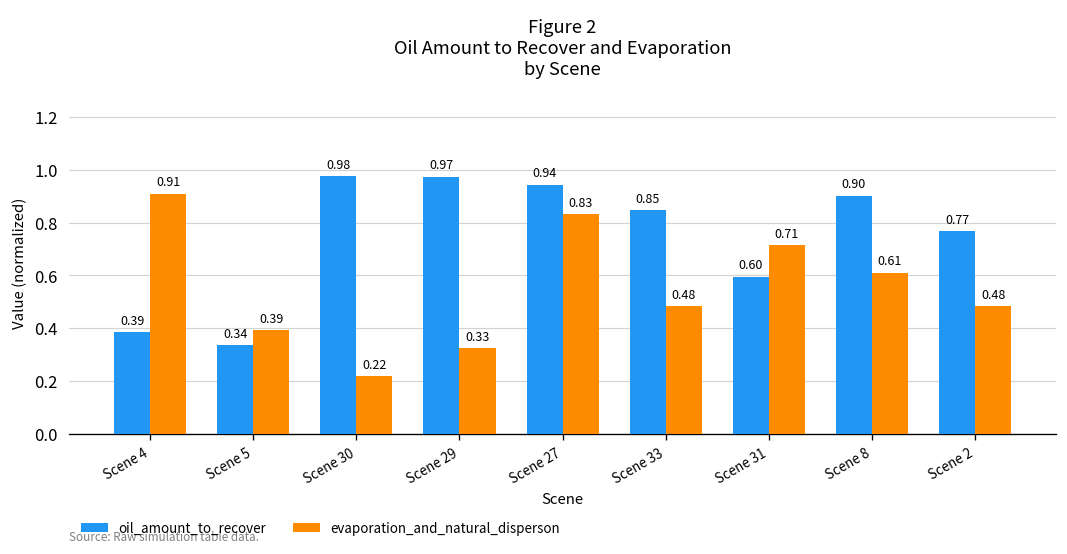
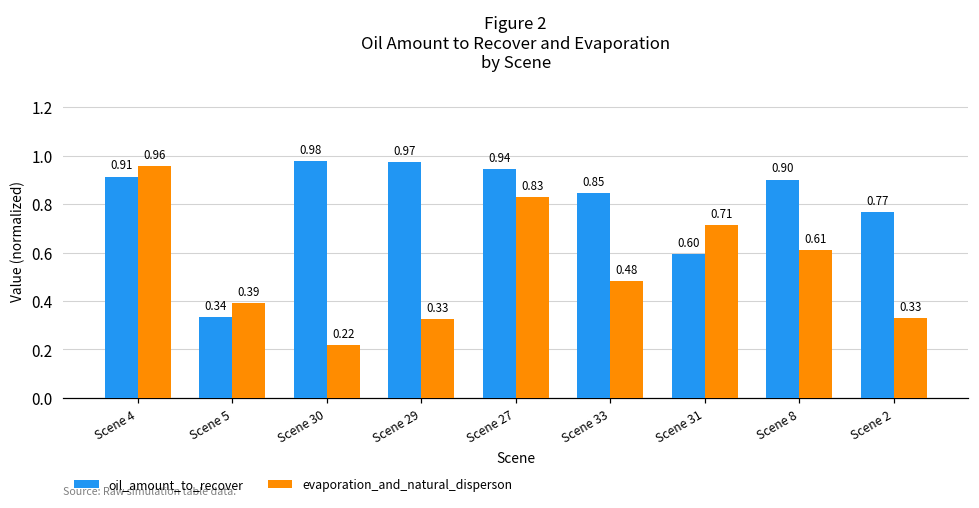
  {
    "oil_amount_to_recover": {
-     "Scene 4": 0.39,
+     "Scene 4": 0.91,
      "Scene 5": 0.34,
      "Scene 30": 0.98,
      "Scene 29": 0.97,
      "Scene 27": 0.94,
      "Scene 33": 0.85,
      "Scene 31": 0.60,
      "Scene 8": 0.90,
      "Scene 2": 0.77
    },
    "evaporation_and_natural_disperson": {
-     "Scene 4": 0.91,
+     "Scene 4": 0.96,
      "Scene 5": 0.39,
      "Scene 30": 0.22,
      "Scene 29": 0.33,
      "Scene 27": 0.83,
      "Scene 33": 0.48,
      "Scene 31": 0.71,
      "Scene 8": 0.61,
-     "Scene 2": 0.48
+     "Scene 2": 0.33
    }
  }
